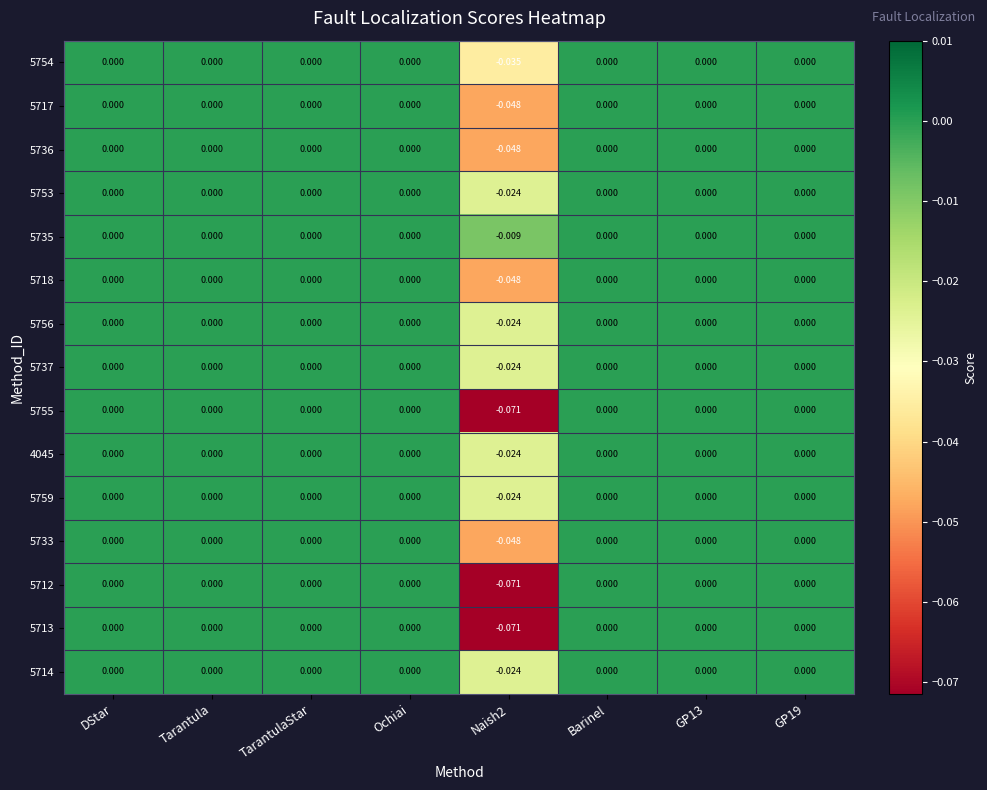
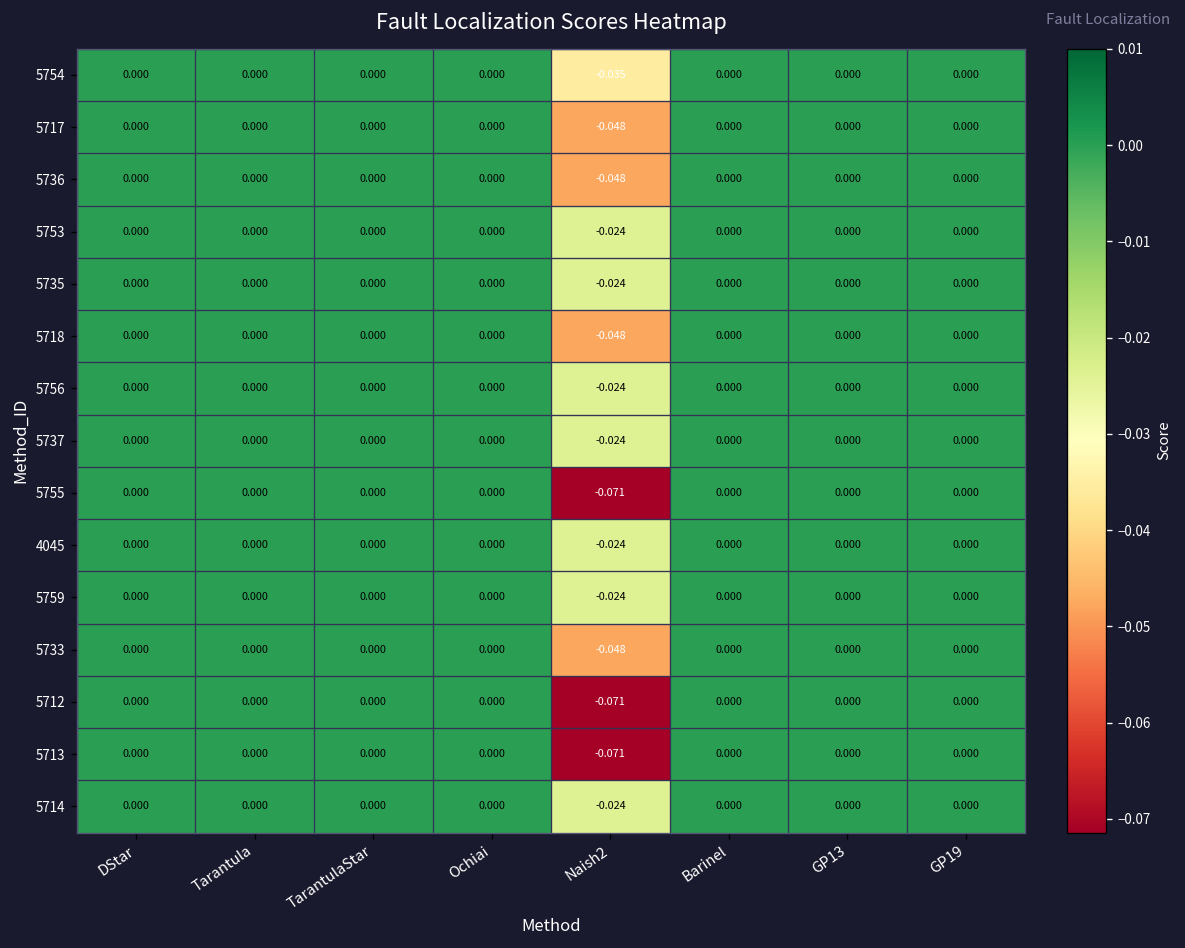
  {
    "5754": {
      "DStar": 0.000,
      "Tarantula": 0.000,
      "TarantulaStar": 0.000,
      "Ochiai": 0.000,
      "Naish2": -0.035,
      "Barinel": 0.000,
      "GP13": 0.000,
      "GP19": 0.000
    },
    "5717": {
      "DStar": 0.000,
      "Tarantula": 0.000,
      "TarantulaStar": 0.000,
      "Ochiai": 0.000,
      "Naish2": -0.048,
      "Barinel": 0.000,
      "GP13": 0.000,
      "GP19": 0.000
    },
    "5736": {
      "DStar": 0.000,
      "Tarantula": 0.000,
      "TarantulaStar": 0.000,
      "Ochiai": 0.000,
      "Naish2": -0.048,
      "Barinel": 0.000,
      "GP13": 0.000,
      "GP19": 0.000
    },
    "5753": {
      "DStar": 0.000,
      "Tarantula": 0.000,
      "TarantulaStar": 0.000,
      "Ochiai": 0.000,
      "Naish2": -0.024,
      "Barinel": 0.000,
      "GP13": 0.000,
      "GP19": 0.000
    },
    "5735": {
      "DStar": 0.000,
      "Tarantula": 0.000,
      "TarantulaStar": 0.000,
      "Ochiai": 0.000,
-     "Naish2": -0.009,
+     "Naish2": -0.024,
      "Barinel": 0.000,
      "GP13": 0.000,
      "GP19": 0.000
    },
    "5718": {
      "DStar": 0.000,
      "Tarantula": 0.000,
      "TarantulaStar": 0.000,
      "Ochiai": 0.000,
      "Naish2": -0.048,
      "Barinel": 0.000,
      "GP13": 0.000,
      "GP19": 0.000
    },
    "5756": {
      "DStar": 0.000,
      "Tarantula": 0.000,
      "TarantulaStar": 0.000,
      "Ochiai": 0.000,
      "Naish2": -0.024,
      "Barinel": 0.000,
      "GP13": 0.000,
      "GP19": 0.000
    },
    "5737": {
      "DStar": 0.000,
      "Tarantula": 0.000,
      "TarantulaStar": 0.000,
      "Ochiai": 0.000,
      "Naish2": -0.024,
      "Barinel": 0.000,
      "GP13": 0.000,
      "GP19": 0.000
    },
    "5755": {
      "DStar": 0.000,
      "Tarantula": 0.000,
      "TarantulaStar": 0.000,
      "Ochiai": 0.000,
      "Naish2": -0.071,
      "Barinel": 0.000,
      "GP13": 0.000,
      "GP19": 0.000
    },
    "4045": {
      "DStar": 0.000,
      "Tarantula": 0.000,
      "TarantulaStar": 0.000,
      "Ochiai": 0.000,
      "Naish2": -0.024,
      "Barinel": 0.000,
      "GP13": 0.000,
      "GP19": 0.000
    },
    "5759": {
      "DStar": 0.000,
      "Tarantula": 0.000,
      "TarantulaStar": 0.000,
      "Ochiai": 0.000,
      "Naish2": -0.024,
      "Barinel": 0.000,
      "GP13": 0.000,
      "GP19": 0.000
    },
    "5733": {
      "DStar": 0.000,
      "Tarantula": 0.000,
      "TarantulaStar": 0.000,
      "Ochiai": 0.000,
      "Naish2": -0.048,
      "Barinel": 0.000,
      "GP13": 0.000,
      "GP19": 0.000
    },
    "5712": {
      "DStar": 0.000,
      "Tarantula": 0.000,
      "TarantulaStar": 0.000,
      "Ochiai": 0.000,
      "Naish2": -0.071,
      "Barinel": 0.000,
      "GP13": 0.000,
      "GP19": 0.000
    },
    "5713": {
      "DStar": 0.000,
      "Tarantula": 0.000,
      "TarantulaStar": 0.000,
      "Ochiai": 0.000,
      "Naish2": -0.071,
      "Barinel": 0.000,
      "GP13": 0.000,
      "GP19": 0.000
    },
    "5714": {
      "DStar": 0.000,
      "Tarantula": 0.000,
      "TarantulaStar": 0.000,
      "Ochiai": 0.000,
      "Naish2": -0.024,
      "Barinel": 0.000,
      "GP13": 0.000,
      "GP19": 0.000
    }
  }
